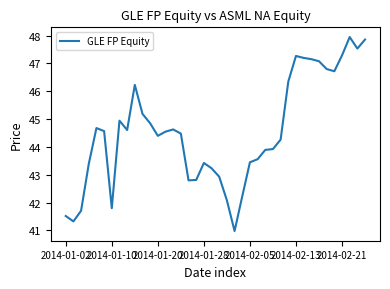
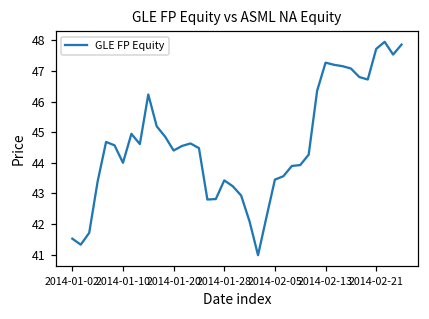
  {
    "2014-01-02": 41.5,
-   "2014-01-10": 41.8,
+   "2014-01-10": 44.0,
    "2014-01-20": 44.4,
    "2014-01-28": 43.4,
    "2014-02-05": 43.5,
    "2014-02-13": 47.3,
-   "2014-02-21": 47.3
+   "2014-02-21": 47.7
  }
